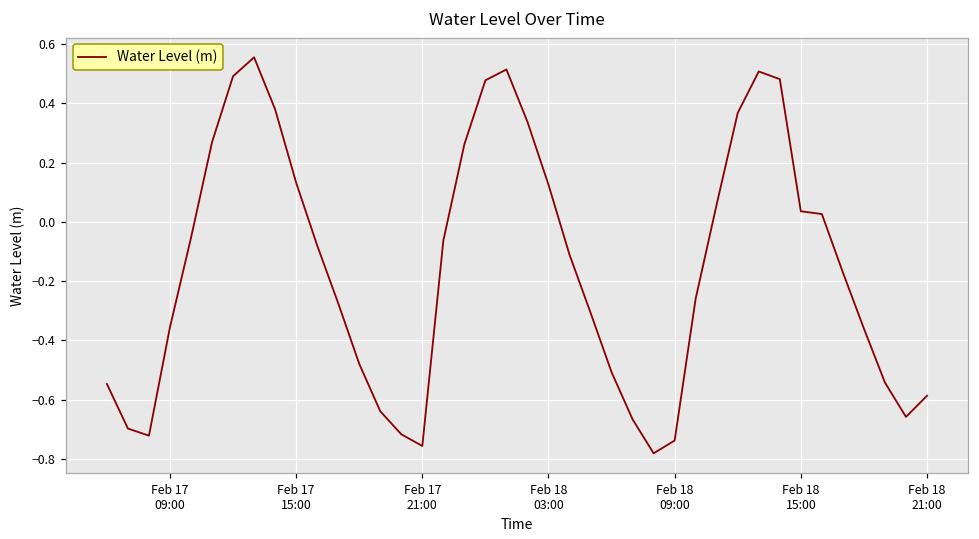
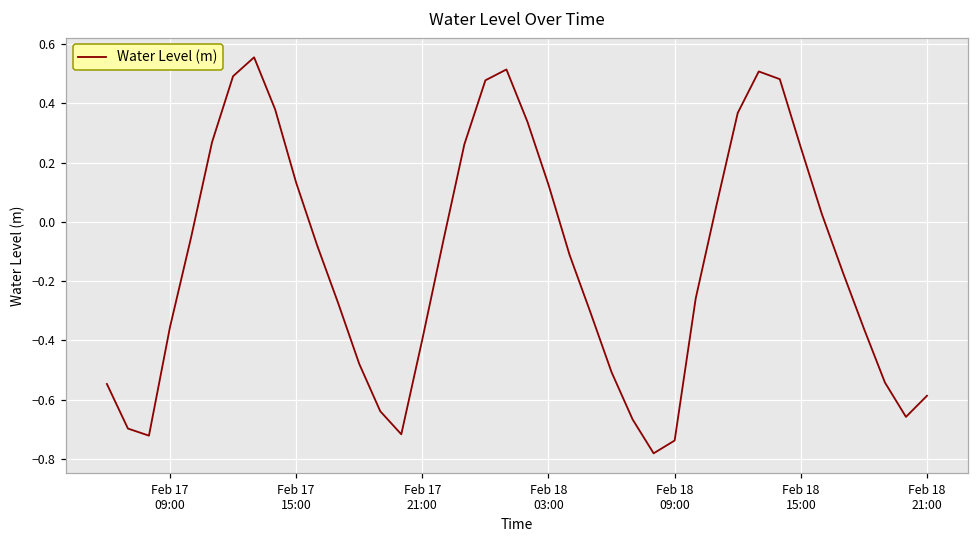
  {
    "Feb 17 09:00": -0.36,
    "Feb 17 15:00": 0.13,
-   "Feb 17 21:00": -0.76,
+   "Feb 17 21:00": -0.40,
    "Feb 18 03:00": 0.13,
    "Feb 18 09:00": -0.74,
-   "Feb 18 15:00": 0.04,
+   "Feb 18 15:00": 0.25,
    "Feb 18 21:00": -0.59
  }
